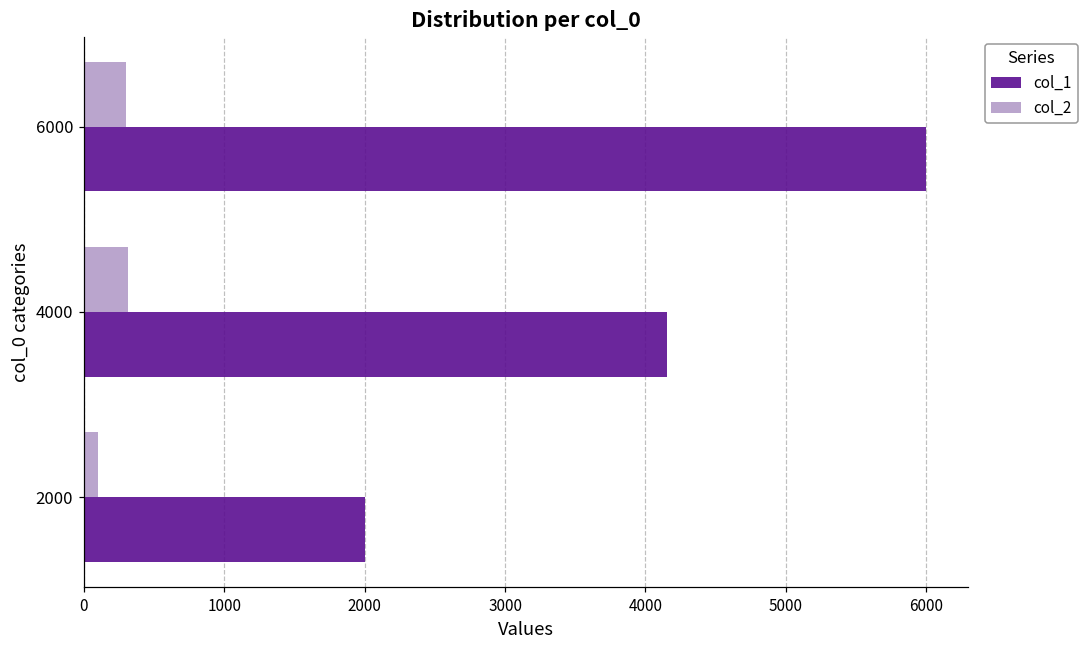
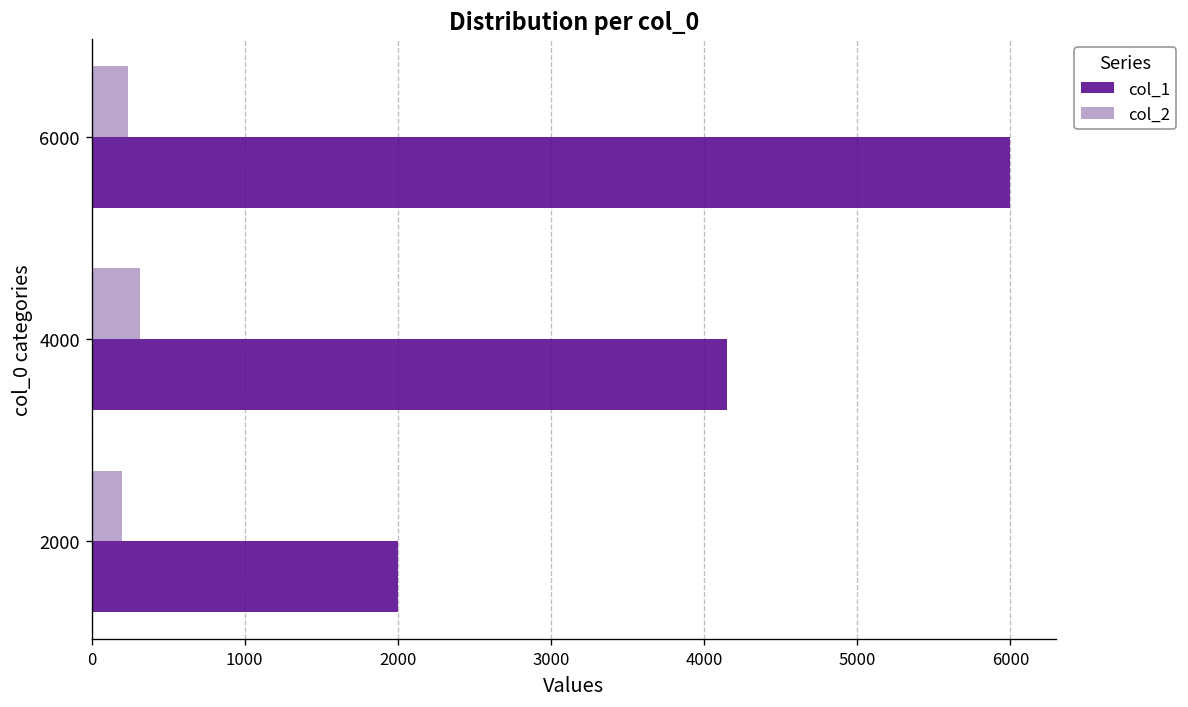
  {
    "col_1": {
      "6000": 6000,
      "4000": 4150,
      "2000": 2000
    },
    "col_2": {
-     "6000": 300,
+     "6000": 240,
      "4000": 320,
-     "2000": 100
+     "2000": 200
    }
  }
